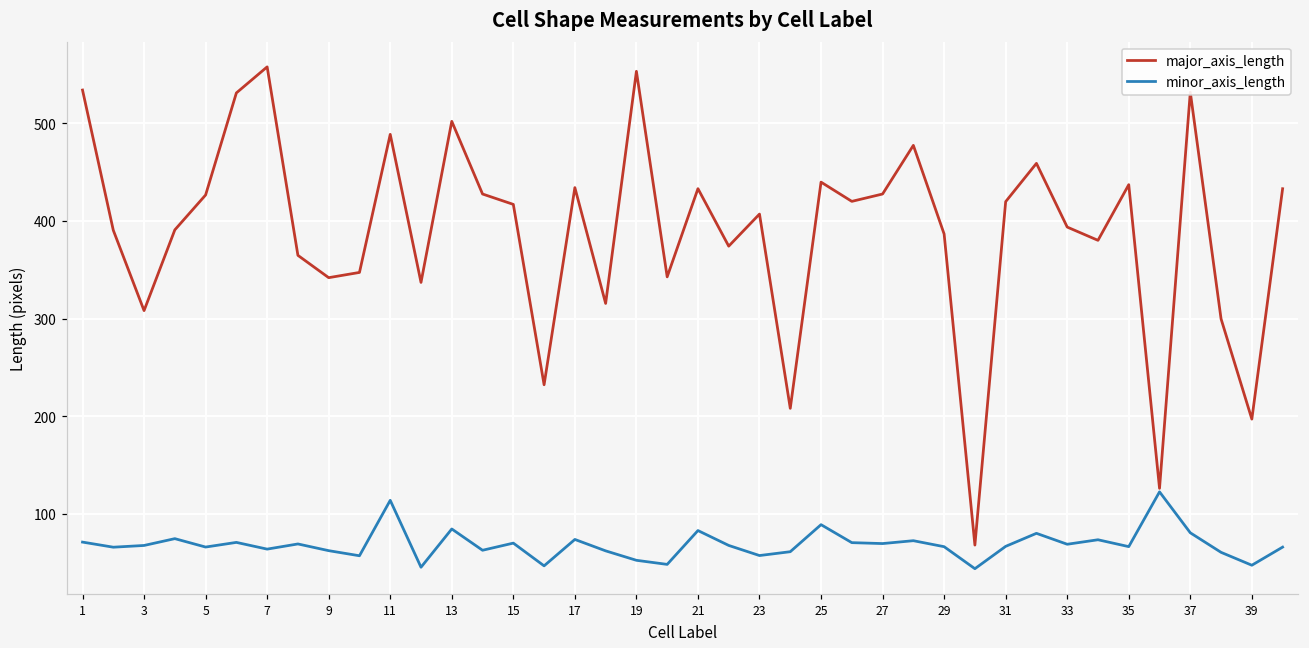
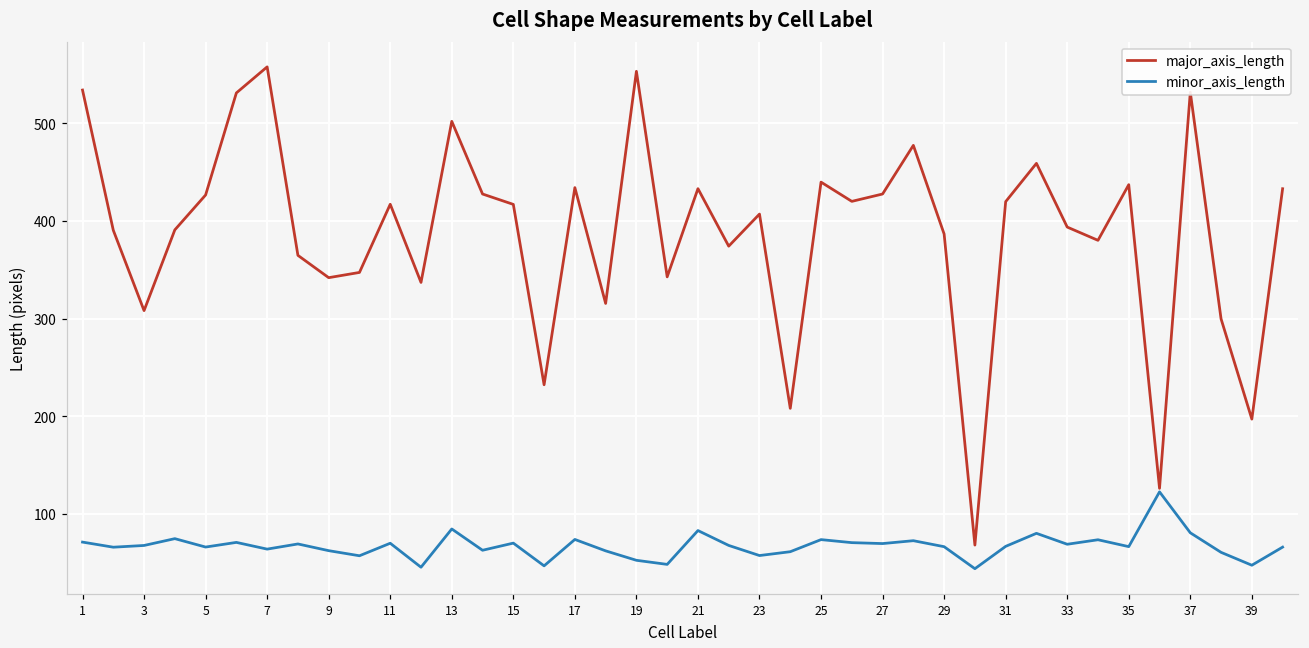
  {
    "major_axis_length": {
      "1": 530,
      "3": 310,
      "5": 430,
      "7": 560,
      "9": 340,
-     "11": 490,
+     "11": 420,
      "13": 500,
      "15": 420,
      "17": 430,
      "19": 550,
      "21": 430,
      "23": 410,
      "25": 440,
      "27": 430,
      "29": 390,
      "31": 420,
      "33": 390,
      "35": 440,
      "39": 200
    },
    "minor_axis_length": {
      "1": 70,
      "3": 70,
      "5": 70,
      "7": 60,
      "9": 60,
-     "11": 110,
+     "11": 70,
      "13": 80,
      "15": 70,
      "17": 70,
      "19": 50,
      "21": 80,
      "23": 60,
-     "25": 90,
+     "25": 70,
      "27": 70,
      "29": 70,
      "31": 70,
      "33": 70,
      "35": 70,
      "37": 80,
      "39": 50
    }
  }
